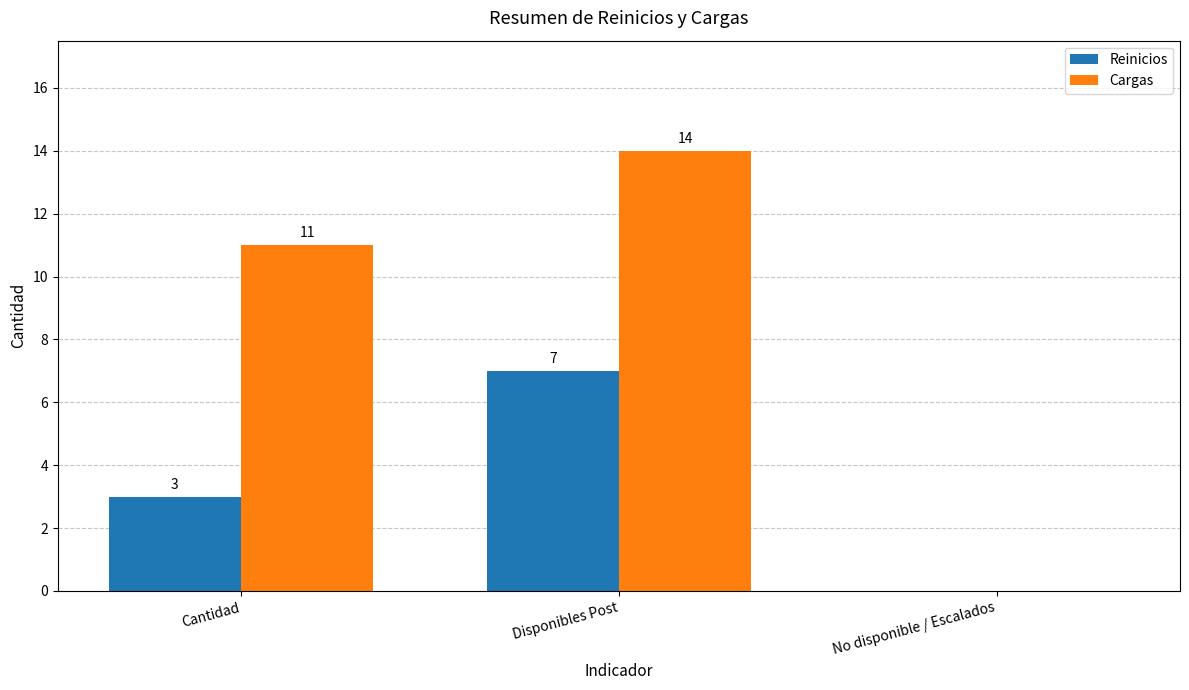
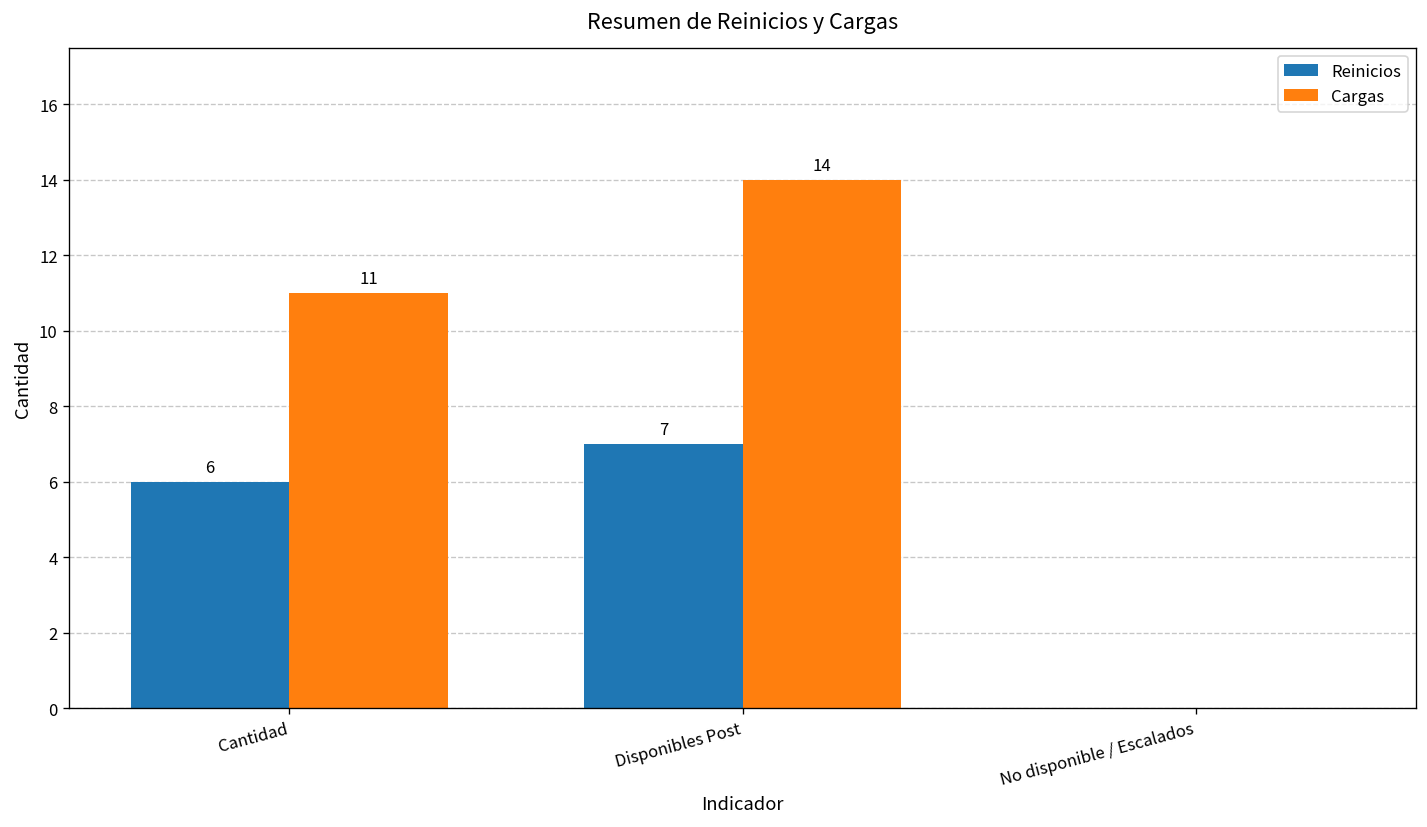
  {
    "Reinicios": {
-     "Cantidad": 3,
+     "Cantidad": 6,
      "Disponibles Post": 7
    },
    "Cargas": {
      "Cantidad": 11,
      "Disponibles Post": 14
    }
  }
